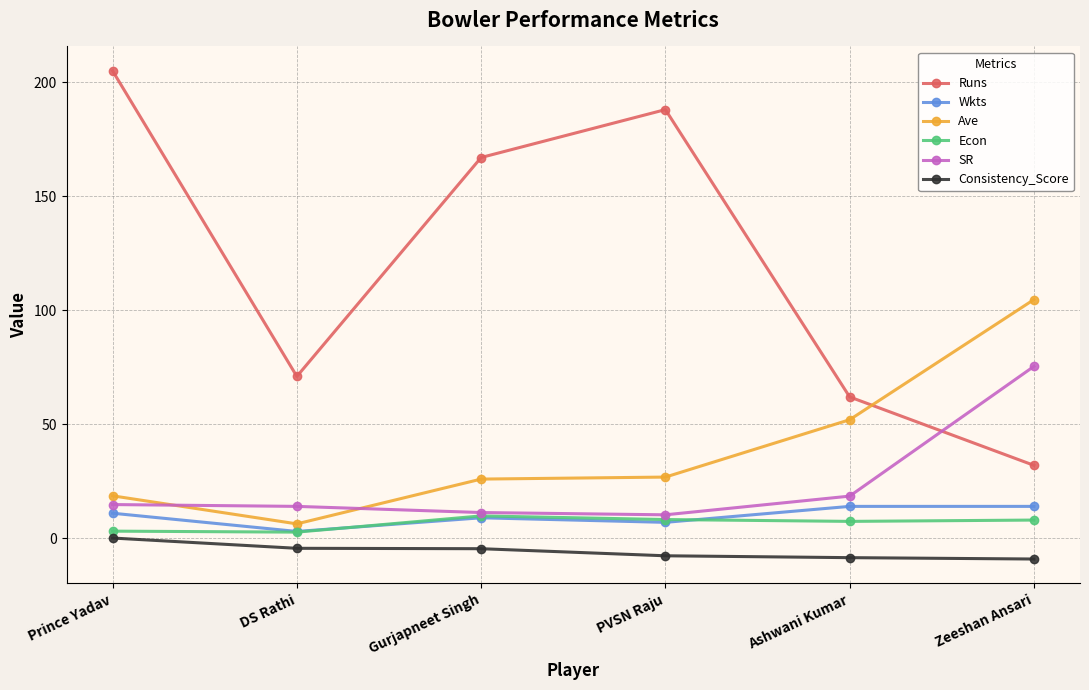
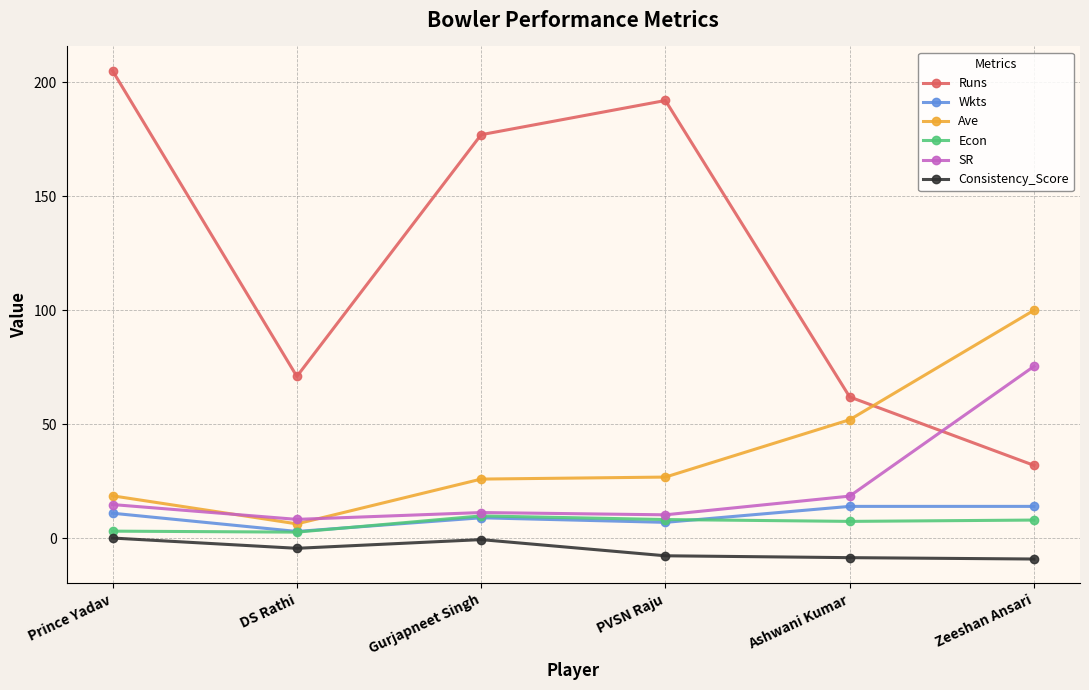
  {
    "Runs": {
      "Prince Yadav": 205,
      "DS Rathi": 71,
-     "Gurjapneet Singh": 167,
-     "PVSN Raju": 188,
+     "Gurjapneet Singh": 177,
+     "PVSN Raju": 192,
      "Ashwani Kumar": 62,
      "Zeeshan Ansari": 32
    },
    "Wkts": {
      "Prince Yadav": 11,
      "PVSN Raju": 7,
      "Ashwani Kumar": 14,
      "Zeeshan Ansari": 14
    },
    "Ave": {
      "Prince Yadav": 19,
      "DS Rathi": 6,
      "Gurjapneet Singh": 26,
      "PVSN Raju": 27,
      "Ashwani Kumar": 52,
-     "Zeeshan Ansari": 105
+     "Zeeshan Ansari": 100
    },
    "Econ": {
      "Prince Yadav": 3,
      "PVSN Raju": 8,
      "Ashwani Kumar": 7,
      "Zeeshan Ansari": 8
    },
    "SR": {
      "Prince Yadav": 15,
-     "DS Rathi": 14,
+     "DS Rathi": 8,
      "Gurjapneet Singh": 11,
      "PVSN Raju": 10,
      "Ashwani Kumar": 19,
      "Zeeshan Ansari": 75
    },
    "Consistency_Score": {
      "Prince Yadav": 0,
      "DS Rathi": -4,
-     "Gurjapneet Singh": -5,
+     "Gurjapneet Singh": -1,
      "PVSN Raju": -8,
      "Ashwani Kumar": -8,
      "Zeeshan Ansari": -9
    }
  }
